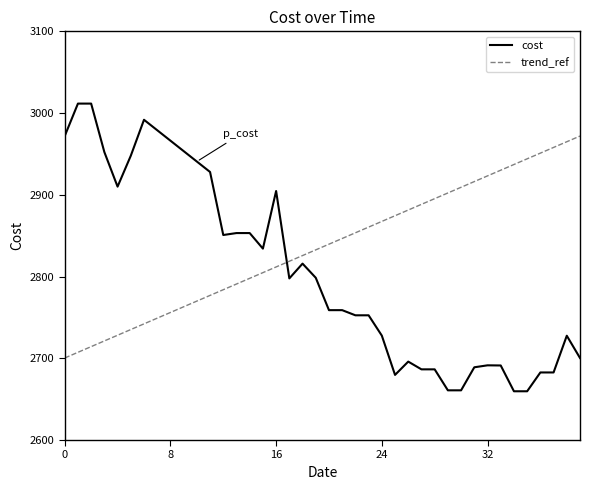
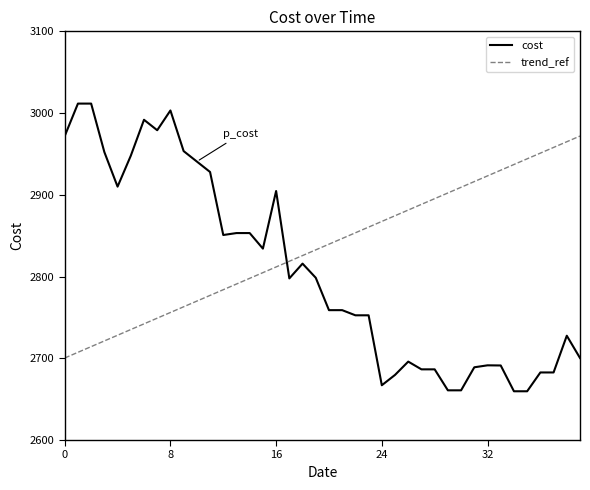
  {
    "cost": {
      "0": 2970,
-     "8": 2970,
+     "8": 3000,
      "16": 2900,
-     "24": 2730,
+     "24": 2670,
      "32": 2690
    },
    "trend_ref": {
      "0": 2700
    }
  }
